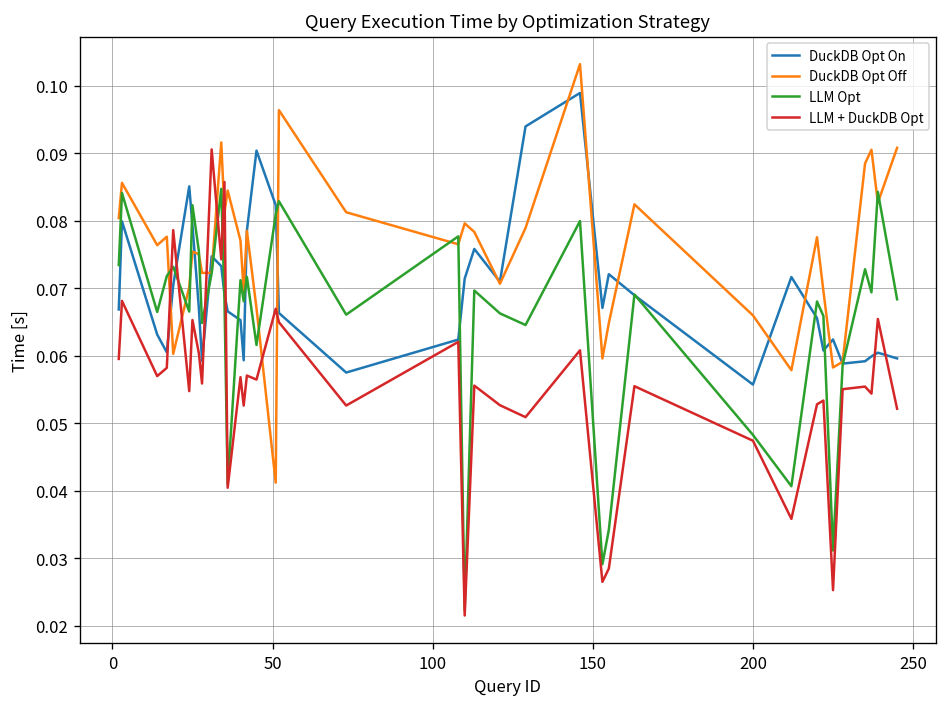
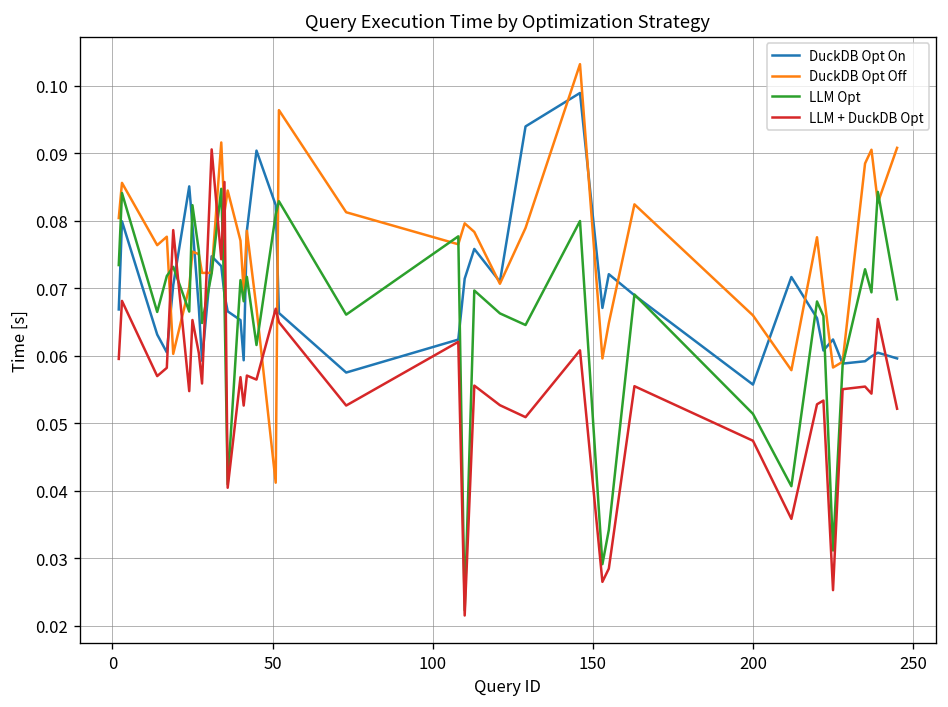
  {
    "DuckDB Opt On": {
      "200": 0.056
    },
    "DuckDB Opt Off": {
      "200": 0.066
    },
    "LLM Opt": {
-     "200": 0.048
+     "200": 0.051
    },
    "LLM + DuckDB Opt": {
      "200": 0.047
    }
  }
